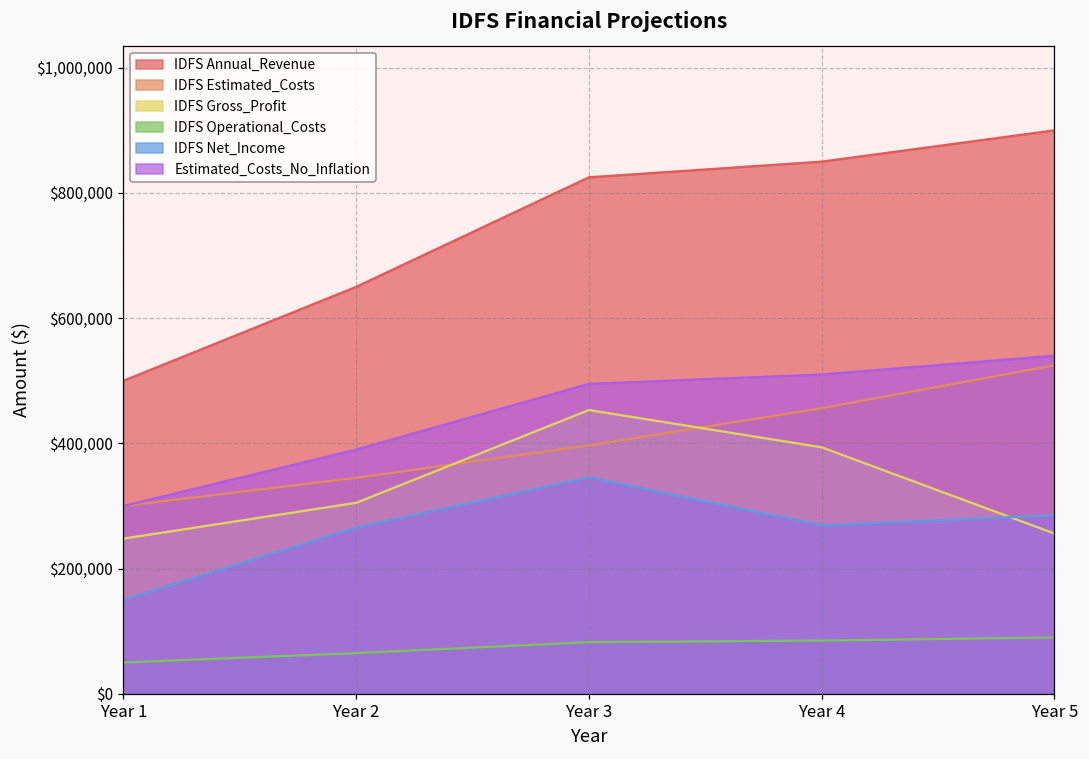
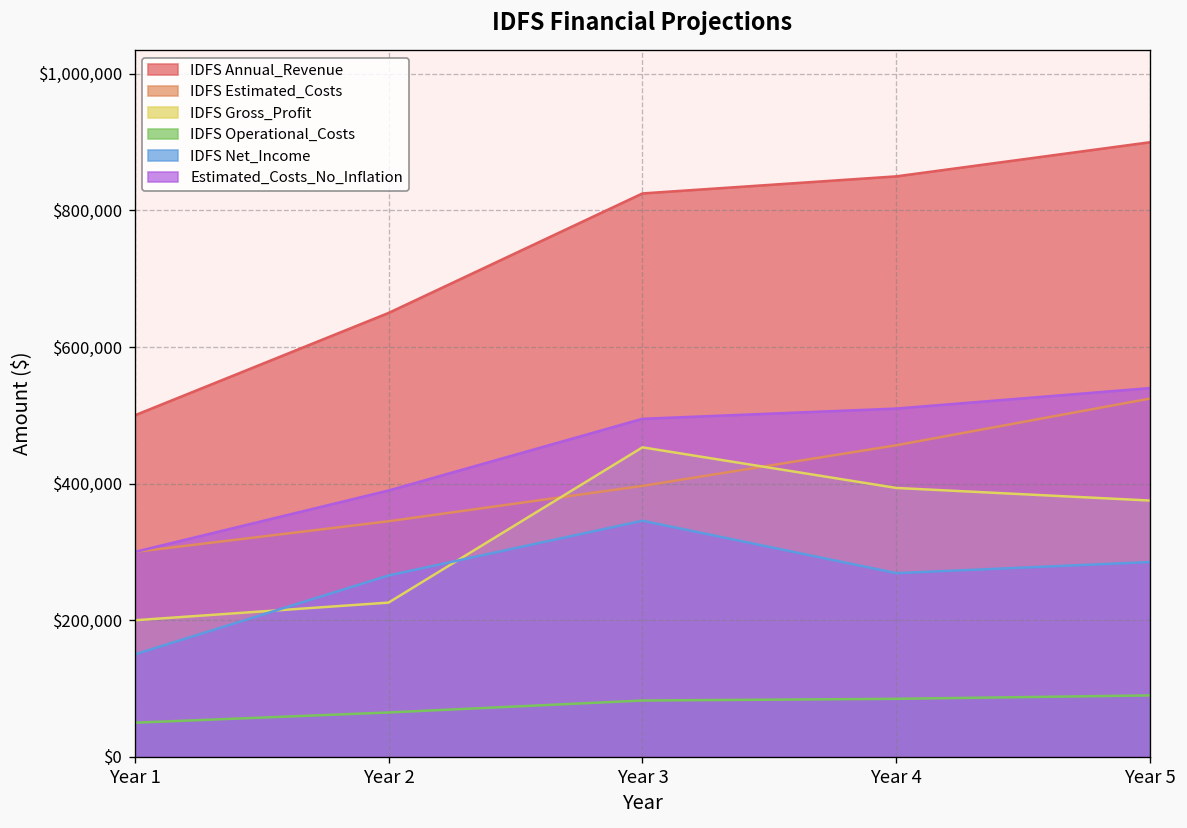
  {
    "IDFS Gross_Profit": {
-     "Year 1": "$250,000",
-     "Year 2": "$310,000",
+     "Year 1": "$200,000",
+     "Year 2": "$230,000",
      "Year 3": "$450,000",
      "Year 4": "$390,000",
-     "Year 5": "$260,000"
+     "Year 5": "$380,000"
    },
    "IDFS Operational_Costs": {
      "Year 1": "$50,000",
      "Year 2": "$70,000",
      "Year 3": "$80,000",
      "Year 4": "$90,000",
      "Year 5": "$90,000"
    },
    "IDFS Net_Income": {
      "Year 1": "$150,000",
      "Year 2": "$270,000",
      "Year 3": "$350,000",
      "Year 4": "$270,000",
      "Year 5": "$290,000"
    },
    "Estimated_Costs_No_Inflation": {
      "Year 2": "$390,000",
      "Year 3": "$500,000",
      "Year 4": "$510,000",
      "Year 5": "$540,000"
    }
  }
